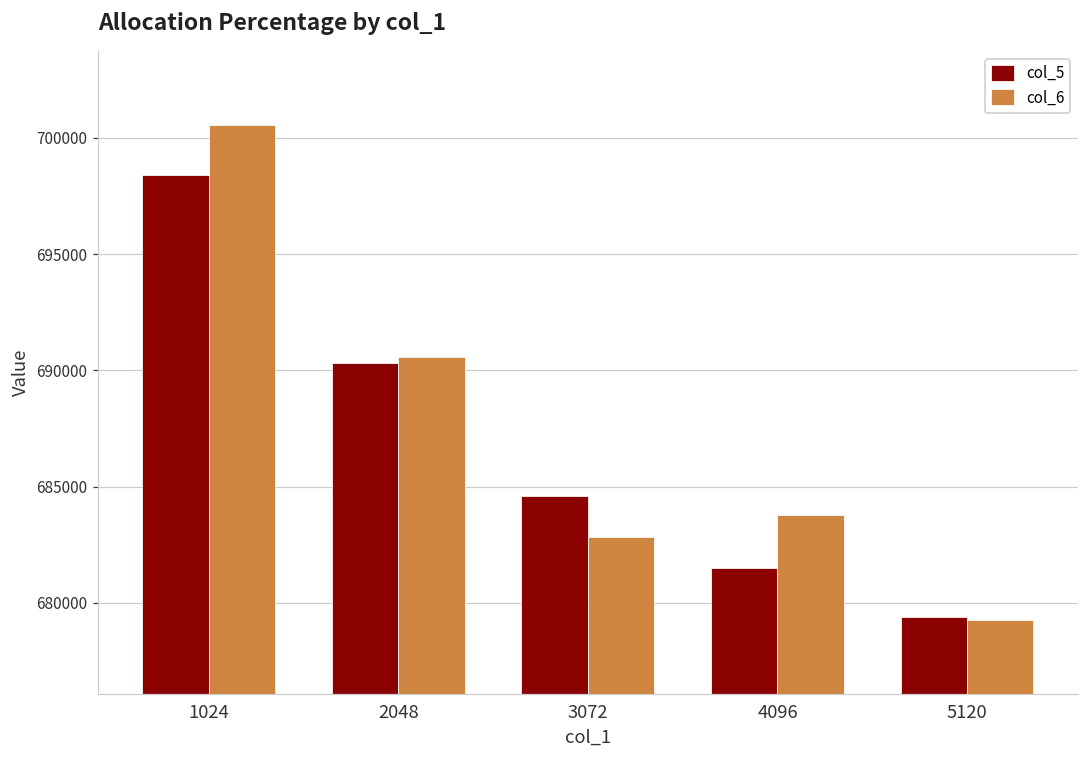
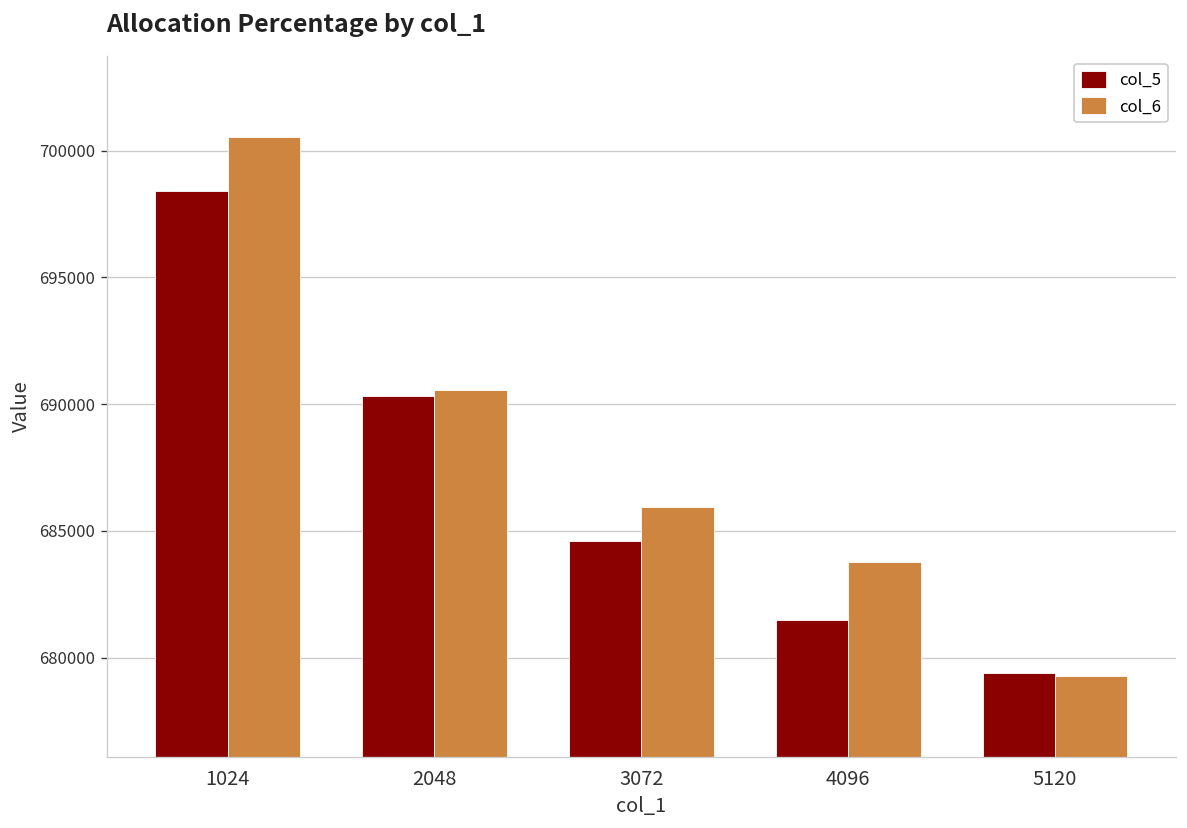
  {
    "col_5": {
      "1024": 698400,
      "2048": 690300,
      "3072": 684600,
      "4096": 681500,
      "5120": 679400
    },
    "col_6": {
      "1024": 700500,
      "2048": 690600,
-     "3072": 682800,
+     "3072": 686000,
      "4096": 683800,
      "5120": 679300
    }
  }
